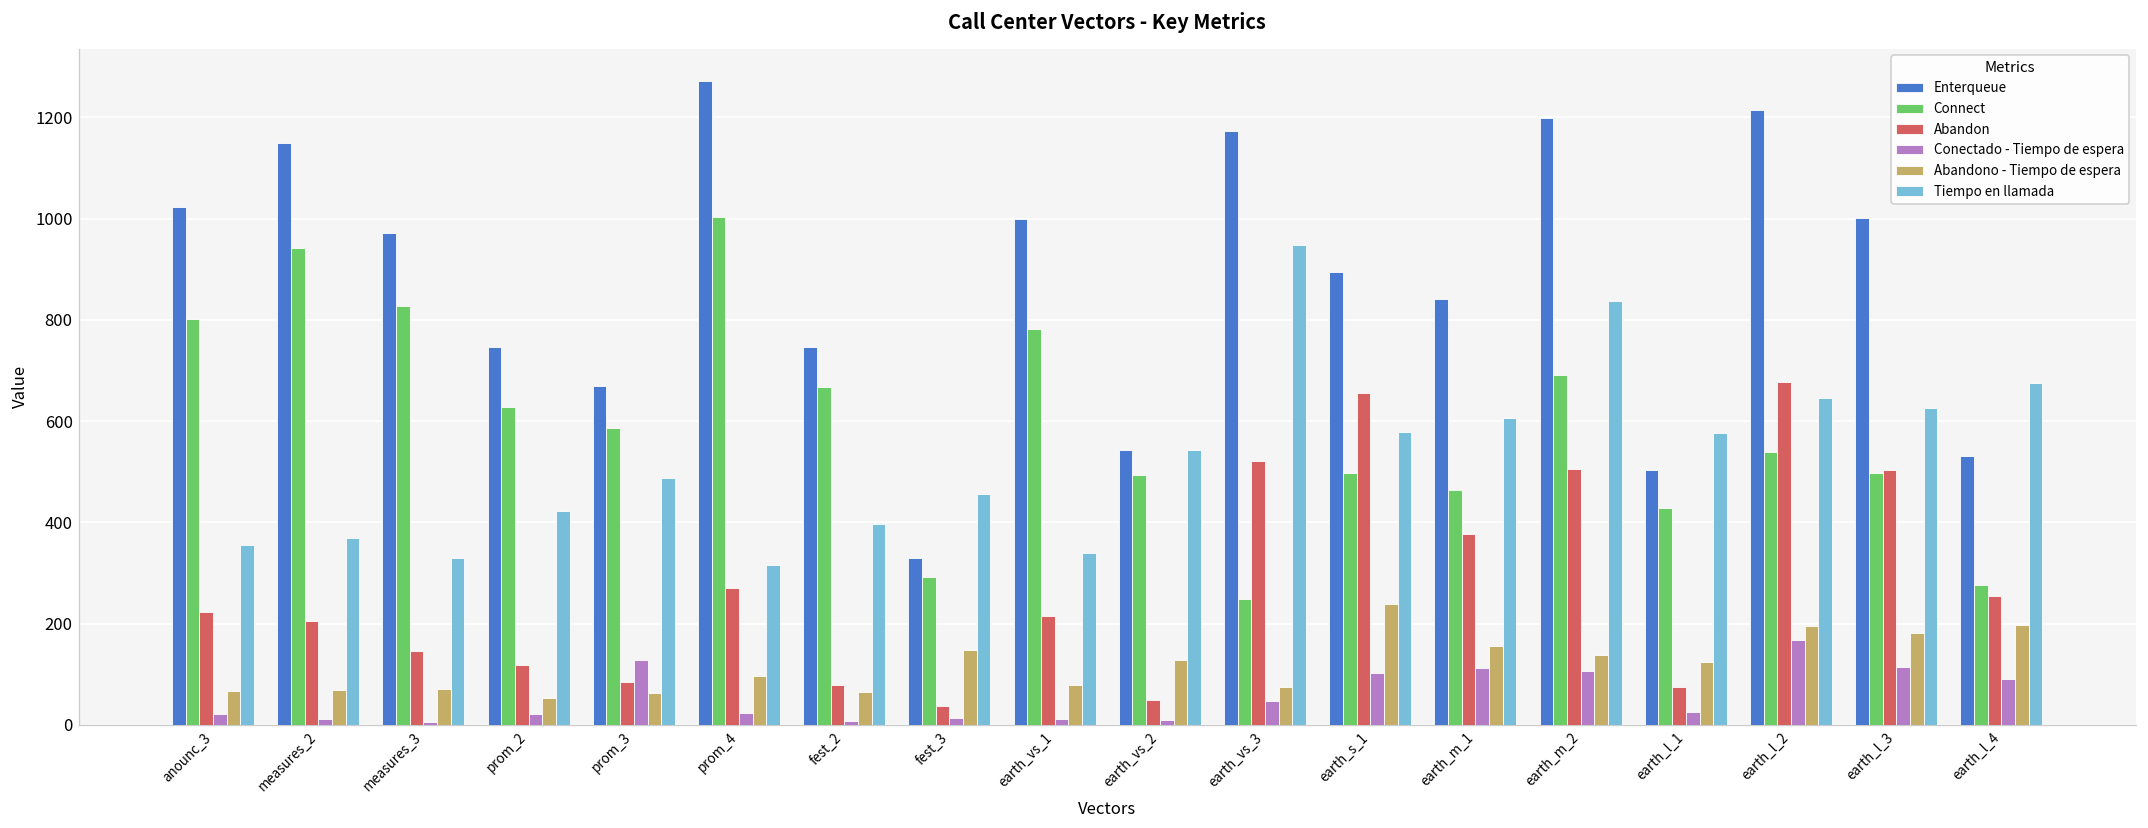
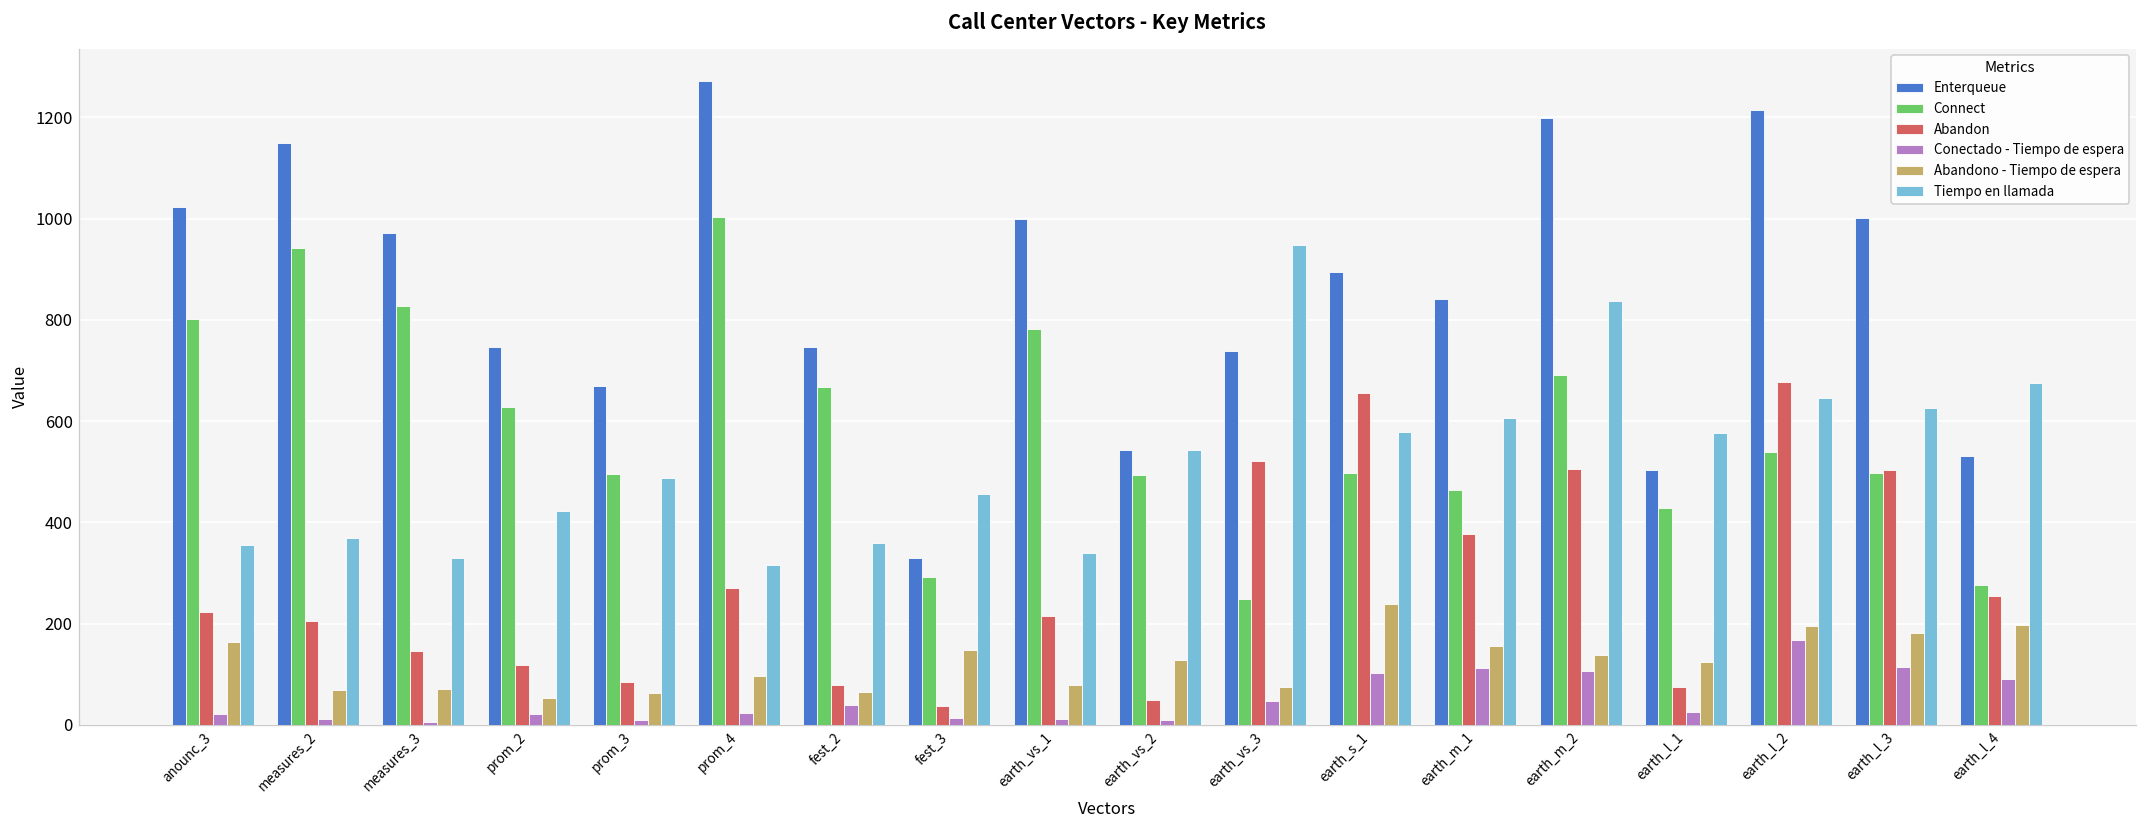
  {
    "Enterqueue": {
      "anounc_3": 1020,
      "measures_2": 1150,
      "measures_3": 970,
      "prom_2": 750,
      "prom_3": 670,
      "prom_4": 1270,
      "fest_2": 750,
      "fest_3": 330,
      "earth_vs_1": 1000,
      "earth_vs_2": 540,
-     "earth_vs_3": 1170,
+     "earth_vs_3": 740,
      "earth_s_1": 890,
      "earth_m_1": 840,
      "earth_m_2": 1200,
      "earth_l_1": 500,
      "earth_l_2": 1210,
      "earth_l_3": 1000,
      "earth_l_4": 530
    },
    "Connect": {
      "anounc_3": 800,
      "measures_2": 940,
      "measures_3": 830,
      "prom_2": 630,
-     "prom_3": 590,
+     "prom_3": 500,
      "prom_4": 1000,
      "fest_2": 670,
      "fest_3": 290,
      "earth_vs_1": 780,
      "earth_vs_2": 490,
      "earth_vs_3": 250,
      "earth_s_1": 500,
      "earth_m_1": 460,
      "earth_m_2": 690,
      "earth_l_1": 430,
      "earth_l_2": 540,
      "earth_l_3": 500,
      "earth_l_4": 280
    },
    "Abandon": {
      "anounc_3": 220,
      "measures_2": 210,
      "measures_3": 150,
      "prom_2": 120,
      "prom_3": 80,
      "prom_4": 270,
      "fest_2": 80,
      "fest_3": 40,
      "earth_vs_1": 220,
      "earth_vs_2": 50,
      "earth_vs_3": 520,
      "earth_s_1": 650,
      "earth_m_1": 380,
      "earth_m_2": 510,
      "earth_l_1": 70,
      "earth_l_2": 680,
      "earth_l_3": 500,
      "earth_l_4": 250
    },
    "Conectado - Tiempo de espera": {
      "anounc_3": 20,
      "measures_2": 10,
      "measures_3": 10,
      "prom_2": 20,
-     "prom_3": 130,
+     "prom_3": 10,
      "prom_4": 20,
-     "fest_2": 10,
+     "fest_2": 40,
      "fest_3": 10,
      "earth_vs_1": 10,
      "earth_vs_2": 10,
      "earth_vs_3": 50,
      "earth_s_1": 100,
      "earth_m_1": 110,
      "earth_m_2": 110,
      "earth_l_1": 30,
      "earth_l_2": 170,
      "earth_l_3": 110,
      "earth_l_4": 90
    },
    "Abandono - Tiempo de espera": {
-     "anounc_3": 70,
+     "anounc_3": 160,
      "measures_2": 70,
      "measures_3": 70,
      "prom_2": 50,
      "prom_3": 60,
      "prom_4": 100,
      "fest_2": 70,
      "fest_3": 150,
      "earth_vs_1": 80,
      "earth_vs_2": 130,
      "earth_vs_3": 70,
      "earth_s_1": 240,
      "earth_m_1": 160,
      "earth_m_2": 140,
      "earth_l_1": 120,
      "earth_l_2": 200,
      "earth_l_3": 180,
      "earth_l_4": 200
    },
    "Tiempo en llamada": {
      "anounc_3": 350,
      "measures_2": 370,
      "measures_3": 330,
      "prom_2": 420,
      "prom_3": 490,
      "prom_4": 320,
-     "fest_2": 400,
+     "fest_2": 360,
      "fest_3": 460,
      "earth_vs_1": 340,
      "earth_vs_2": 540,
      "earth_vs_3": 950,
      "earth_s_1": 580,
      "earth_m_1": 610,
      "earth_m_2": 840,
      "earth_l_1": 580,
      "earth_l_2": 650,
      "earth_l_3": 630,
      "earth_l_4": 680
    }
  }
